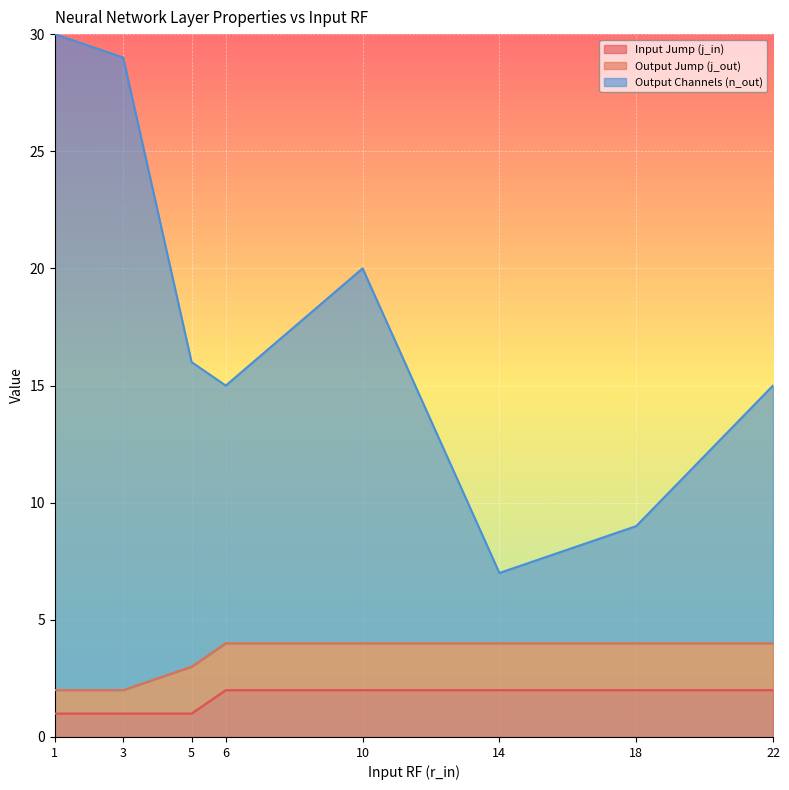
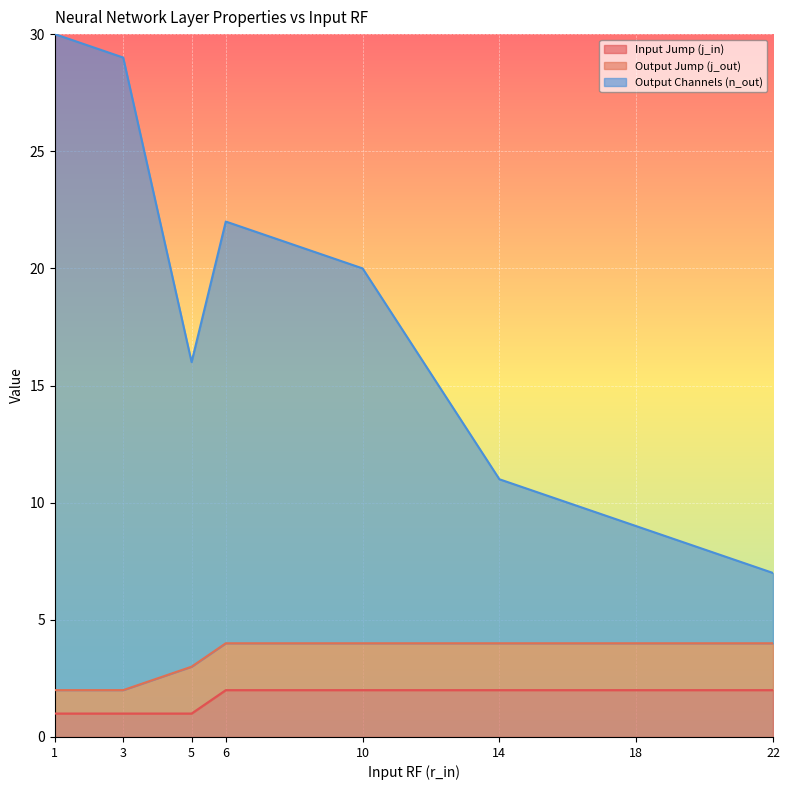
  {
    "Output Channels (n_out)": {
      "1": 28,
      "3": 27,
      "5": 13,
-     "6": 11,
+     "6": 18,
      "10": 16,
-     "14": 3,
+     "14": 7,
      "18": 5,
-     "22": 11
+     "22": 3
    }
  }
